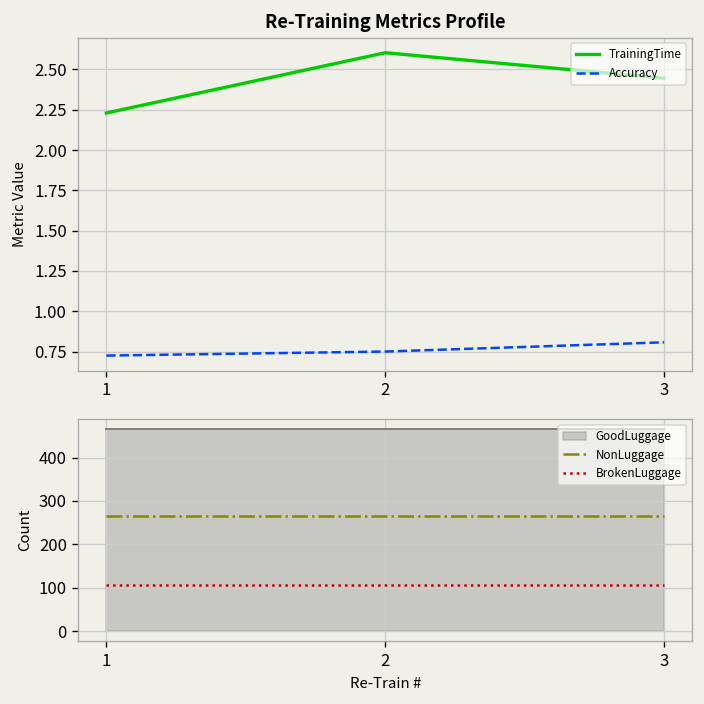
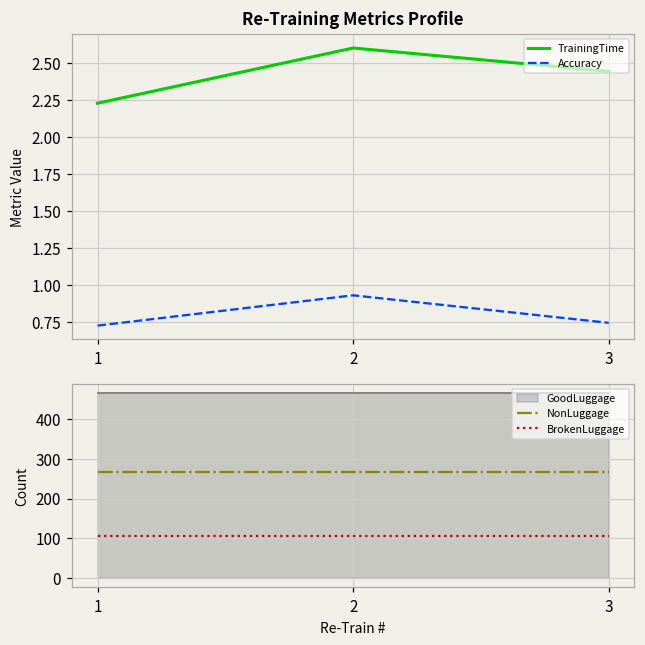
  {
    "Re-Training Metrics Profile": {
      "TrainingTime": {
        "1": 2.23,
        "2": 2.60
      },
      "Accuracy": {
        "1": 0.73,
-       "2": 0.75,
-       "3": 0.81
+       "2": 0.93,
+       "3": 0.74
      }
    }
  }
